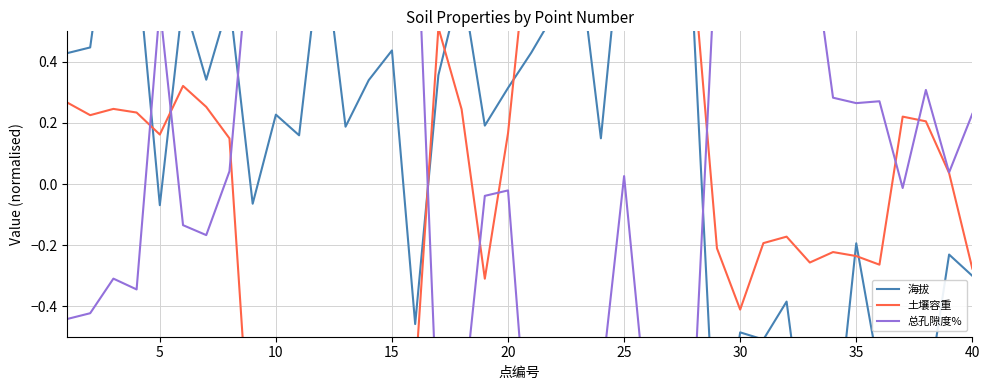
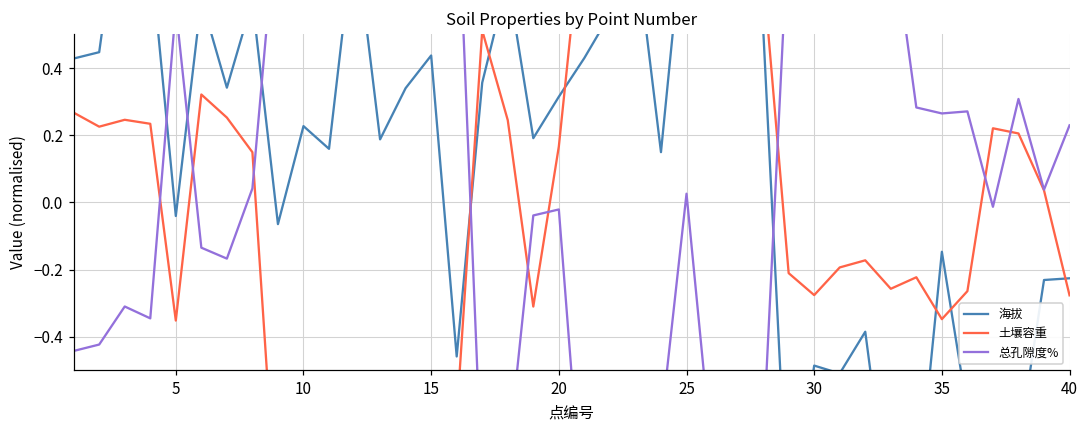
  {
    "海拔": {
-     "5": -0.07,
+     "5": -0.04,
      "10": 0.23,
      "15": 0.44,
      "20": 0.31,
      "30": -0.49,
-     "35": -0.19,
-     "40": -0.30
+     "35": -0.15,
+     "40": -0.23
    },
    "土壤容重": {
-     "5": 0.16,
+     "5": -0.35,
      "20": 0.17,
-     "30": -0.41,
-     "35": -0.24,
+     "30": -0.28,
+     "35": -0.35,
      "40": -0.28
    },
    "总孔隙度%": {
      "20": -0.02,
      "25": 0.03,
      "35": 0.26,
      "40": 0.23
    }
  }
